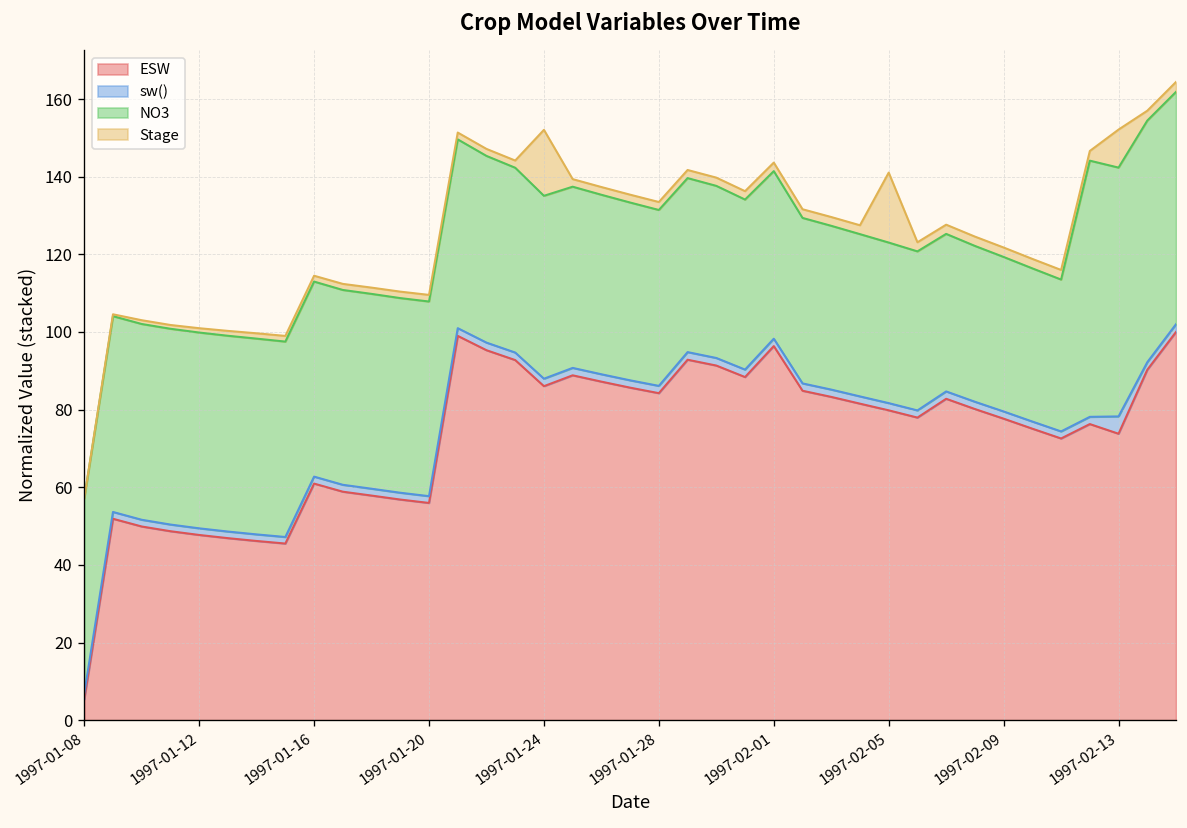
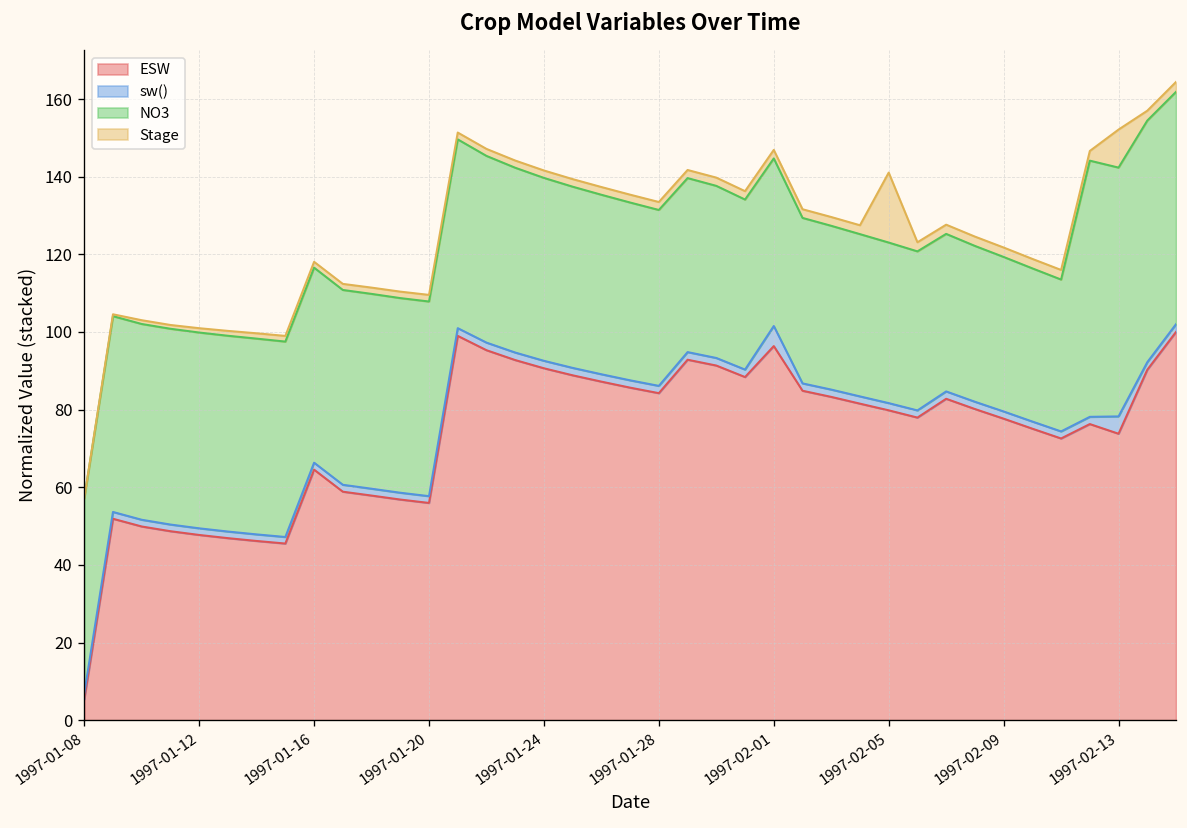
  {
    "ESW": {
      "1997-01-08": 5,
      "1997-01-12": 48,
-     "1997-01-16": 61,
+     "1997-01-16": 65,
      "1997-01-20": 56,
-     "1997-01-24": 86,
+     "1997-01-24": 91,
      "1997-01-28": 84,
      "1997-02-01": 96,
      "1997-02-05": 80,
      "1997-02-09": 78,
      "1997-02-13": 74
    },
    "sw()": {
      "1997-01-08": 1,
      "1997-01-12": 2,
      "1997-01-16": 2,
      "1997-01-20": 2,
      "1997-01-24": 2,
      "1997-01-28": 2,
-     "1997-02-01": 2,
+     "1997-02-01": 5,
      "1997-02-05": 2,
      "1997-02-09": 2,
      "1997-02-13": 4
    },
    "NO3": {
      "1997-01-12": 50,
      "1997-01-16": 50,
      "1997-01-20": 50,
      "1997-01-24": 47,
      "1997-01-28": 45,
      "1997-02-01": 43,
      "1997-02-05": 41,
      "1997-02-09": 40,
      "1997-02-13": 64
    },
    "Stage": {
      "1997-01-12": 1,
      "1997-01-16": 2,
      "1997-01-20": 2,
-     "1997-01-24": 17,
+     "1997-01-24": 2,
      "1997-01-28": 2,
      "1997-02-01": 2,
      "1997-02-05": 18,
      "1997-02-09": 2,
      "1997-02-13": 10
    }
  }
